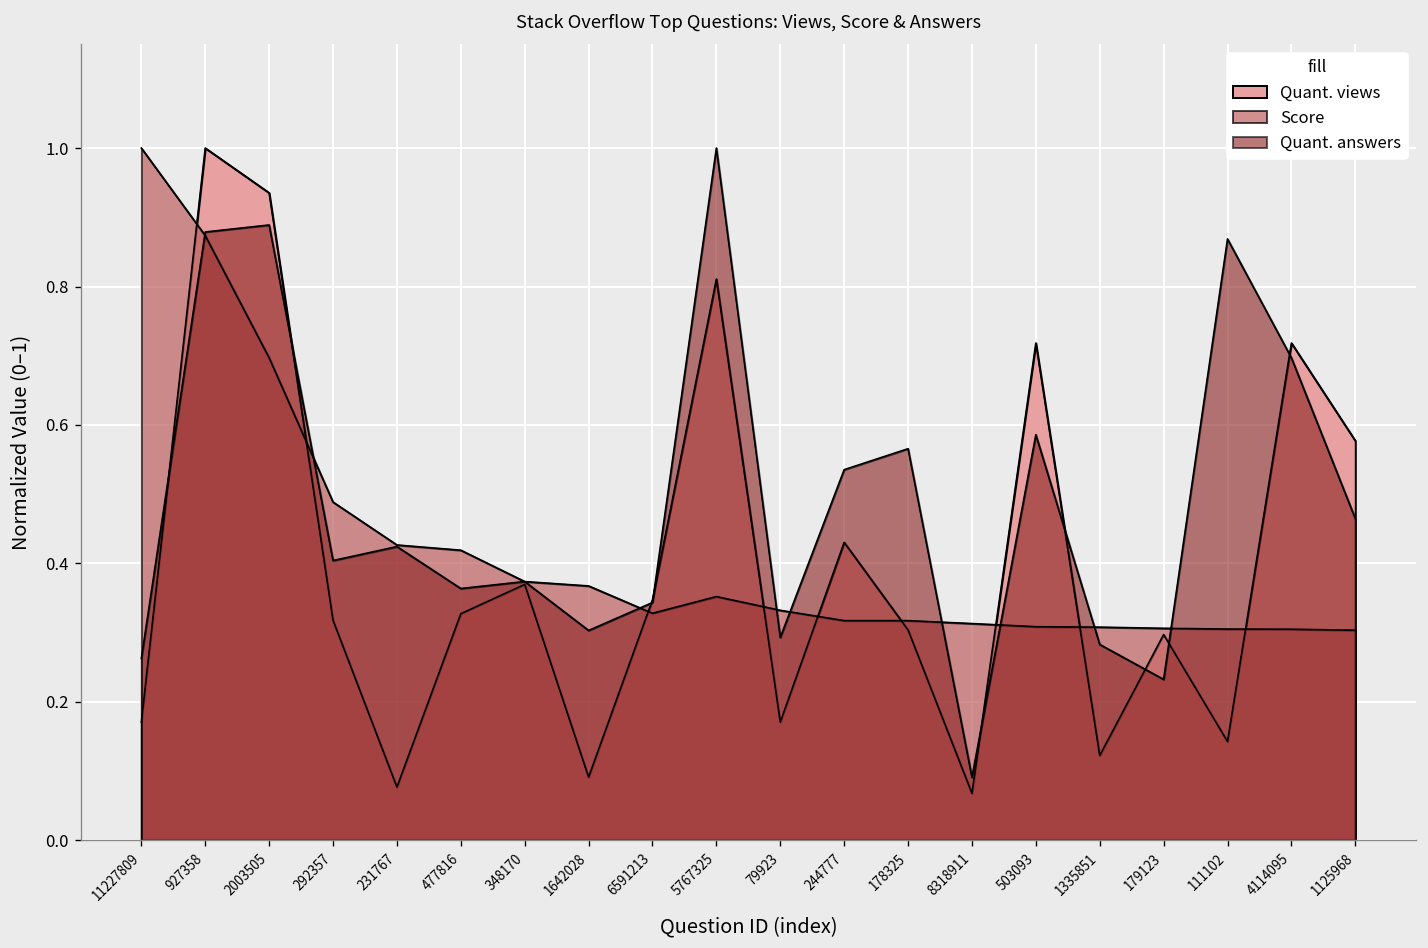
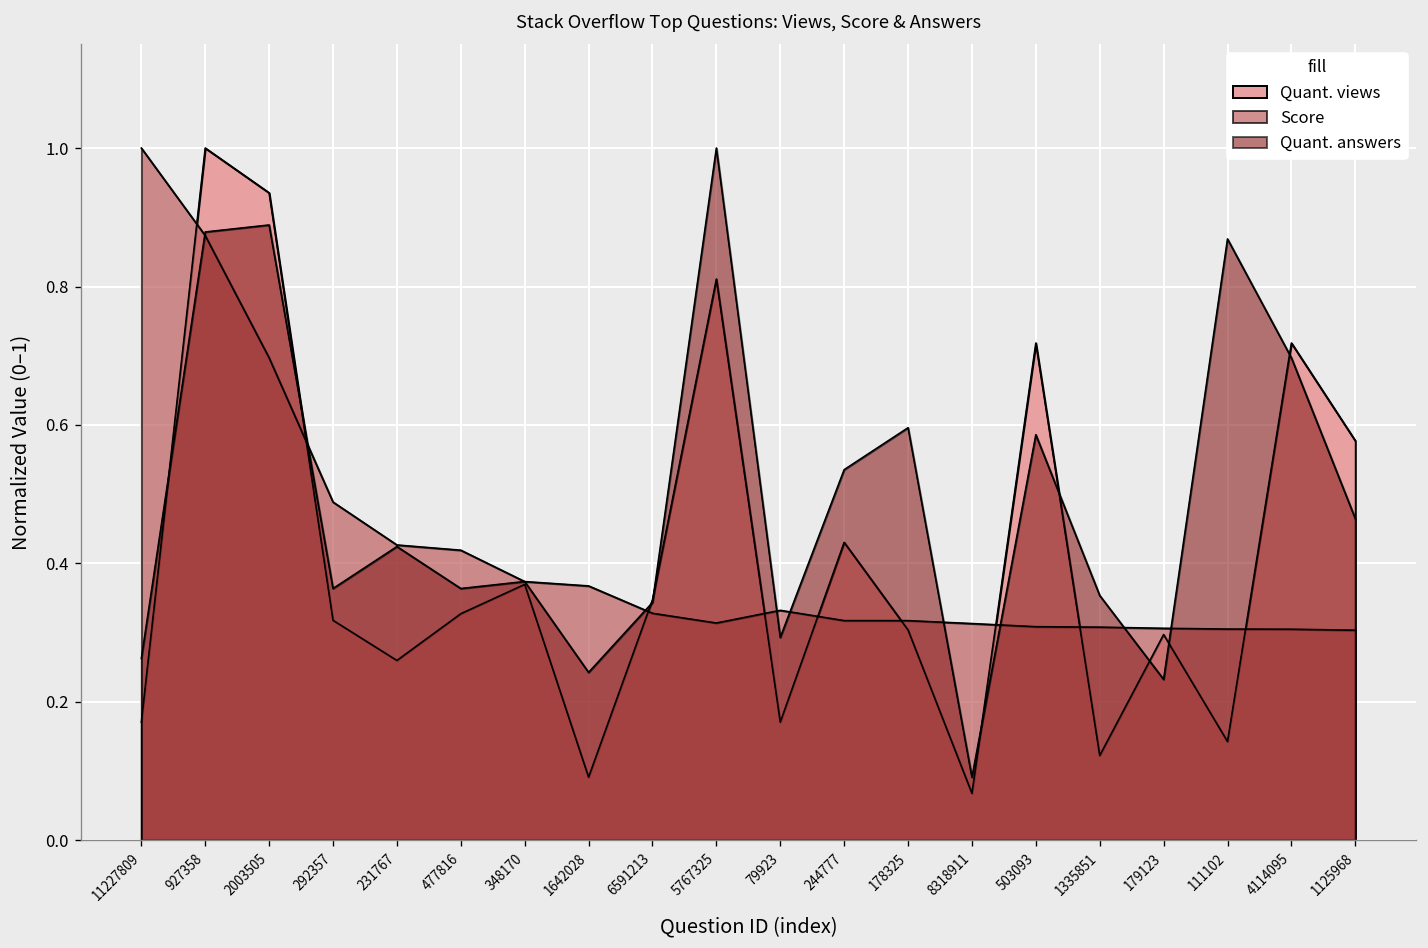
  {
    "Quant. views": {
      "11227809": 0.17,
      "927358": 1.00,
      "2003505": 0.94,
      "292357": 0.32,
-     "231767": 0.08,
+     "231767": 0.26,
      "477816": 0.33,
      "1642028": 0.09,
      "5767325": 0.81,
      "79923": 0.17,
      "244777": 0.43,
      "178325": 0.30,
      "8318911": 0.07,
      "503093": 0.72,
      "1335851": 0.12,
      "179123": 0.30,
      "111102": 0.14,
      "4114095": 0.72,
      "1125968": 0.58
    },
    "Score": {
      "11227809": 1.00,
      "927358": 0.87,
      "2003505": 0.70,
      "292357": 0.49,
      "477816": 0.42,
      "1642028": 0.37,
      "6591213": 0.33,
-     "5767325": 0.35,
+     "5767325": 0.31,
      "79923": 0.33,
      "244777": 0.32,
      "178325": 0.32,
      "8318911": 0.31,
      "503093": 0.31,
      "1335851": 0.31,
      "179123": 0.31,
      "111102": 0.31,
      "4114095": 0.30,
      "1125968": 0.30
    },
    "Quant. answers": {
      "11227809": 0.26,
      "927358": 0.88,
      "2003505": 0.89,
-     "292357": 0.40,
+     "292357": 0.36,
      "477816": 0.36,
-     "1642028": 0.30,
+     "1642028": 0.24,
      "5767325": 1.00,
      "79923": 0.29,
      "244777": 0.54,
-     "178325": 0.57,
+     "178325": 0.60,
      "8318911": 0.09,
      "503093": 0.59,
-     "1335851": 0.28,
+     "1335851": 0.35,
      "179123": 0.23,
      "111102": 0.87,
      "4114095": 0.70,
      "1125968": 0.46
    }
  }
